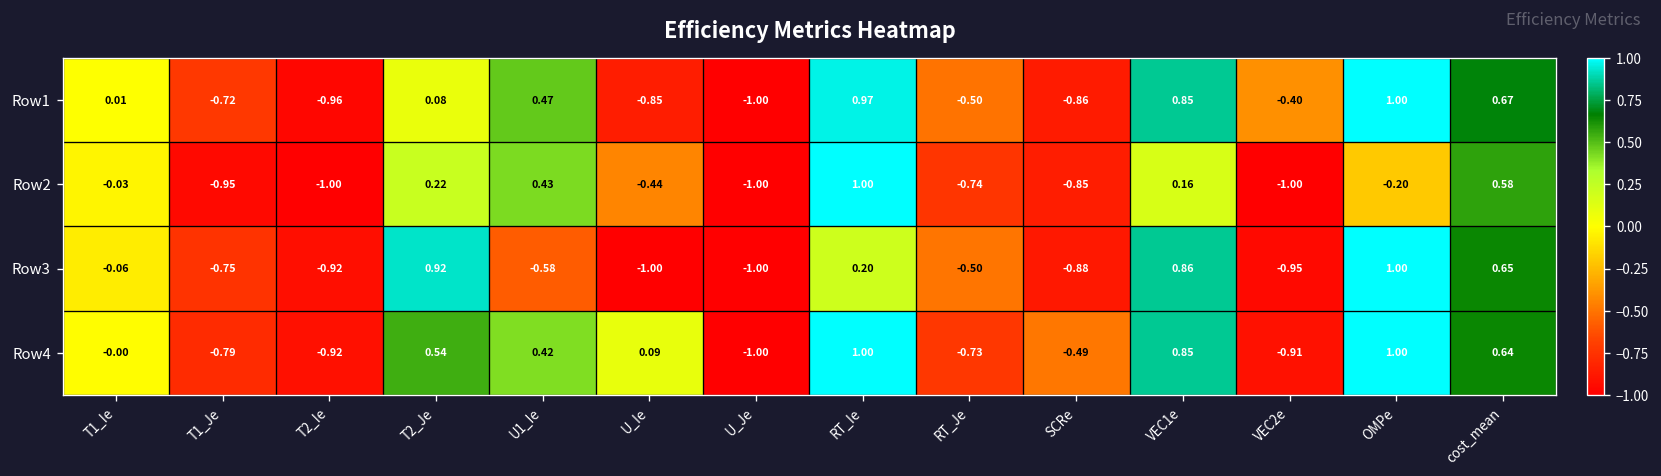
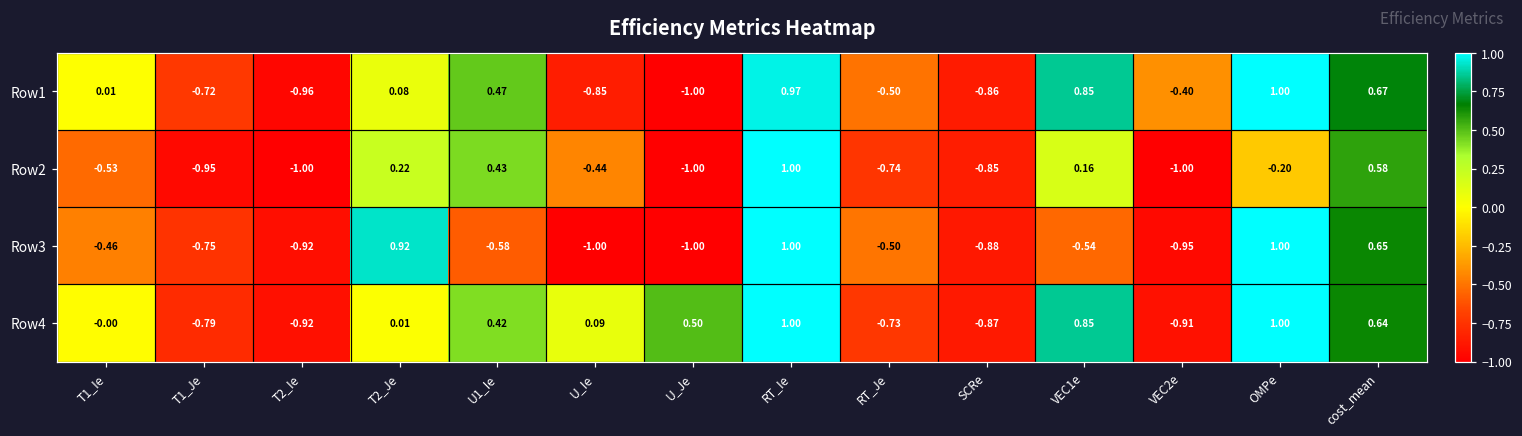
  {
    "Row1": {
      "T1_Ie": 0.01,
      "T1_Je": -0.72,
      "T2_Ie": -0.96,
      "T2_Je": 0.08,
      "U1_Ie": 0.47,
      "U_Ie": -0.85,
      "U_Je": -1.00,
      "RT_Ie": 0.97,
      "RT_Je": -0.50,
      "SCRe": -0.86,
      "VEC1e": 0.85,
      "VEC2e": -0.40,
      "OMPe": 1.00,
      "cost_mean": 0.67
    },
    "Row2": {
-     "T1_Ie": -0.03,
+     "T1_Ie": -0.53,
      "T1_Je": -0.95,
      "T2_Ie": -1.00,
      "T2_Je": 0.22,
      "U1_Ie": 0.43,
      "U_Ie": -0.44,
      "U_Je": -1.00,
      "RT_Ie": 1.00,
      "RT_Je": -0.74,
      "SCRe": -0.85,
      "VEC1e": 0.16,
      "VEC2e": -1.00,
      "OMPe": -0.20,
      "cost_mean": 0.58
    },
    "Row3": {
-     "T1_Ie": -0.06,
+     "T1_Ie": -0.46,
      "T1_Je": -0.75,
      "T2_Ie": -0.92,
      "T2_Je": 0.92,
      "U1_Ie": -0.58,
      "U_Ie": -1.00,
      "U_Je": -1.00,
-     "RT_Ie": 0.20,
+     "RT_Ie": 1.00,
      "RT_Je": -0.50,
      "SCRe": -0.88,
-     "VEC1e": 0.86,
+     "VEC1e": -0.54,
      "VEC2e": -0.95,
      "OMPe": 1.00,
      "cost_mean": 0.65
    },
    "Row4": {
      "T1_Ie": -0.00,
      "T1_Je": -0.79,
      "T2_Ie": -0.92,
-     "T2_Je": 0.54,
+     "T2_Je": 0.01,
      "U1_Ie": 0.42,
      "U_Ie": 0.09,
-     "U_Je": -1.00,
+     "U_Je": 0.50,
      "RT_Ie": 1.00,
      "RT_Je": -0.73,
-     "SCRe": -0.49,
+     "SCRe": -0.87,
      "VEC1e": 0.85,
      "VEC2e": -0.91,
      "OMPe": 1.00,
      "cost_mean": 0.64
    }
  }
